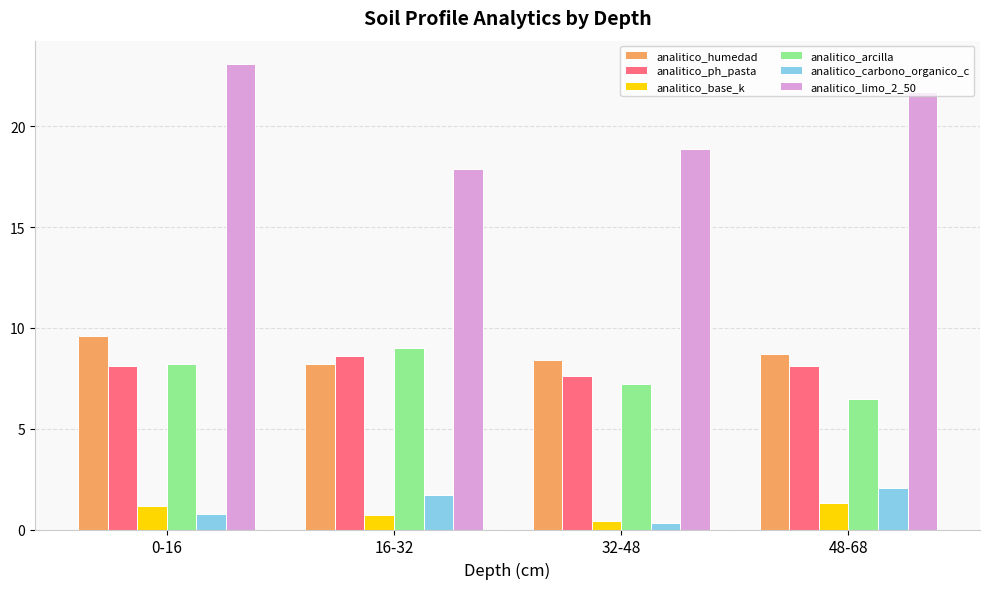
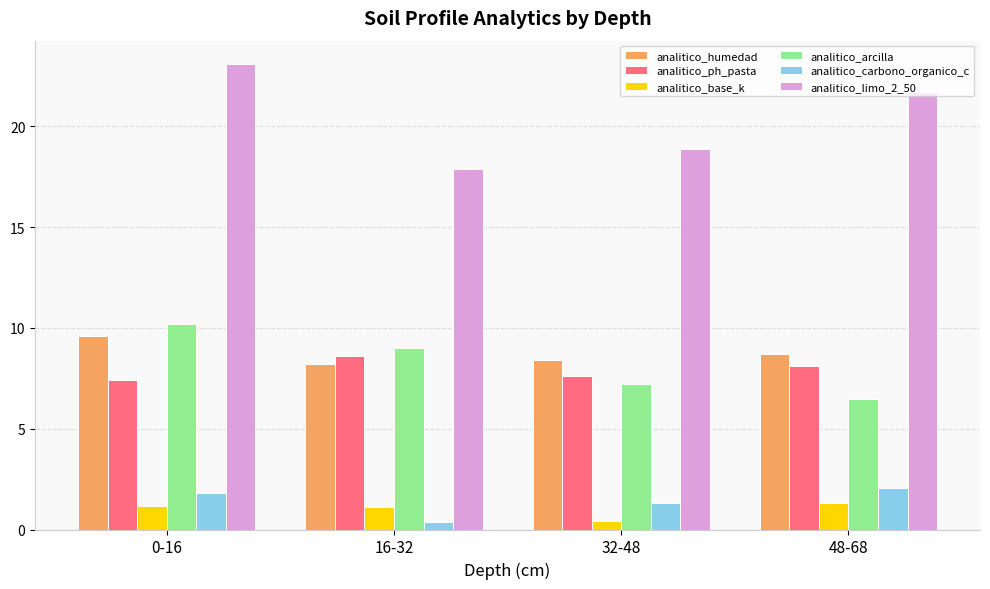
  {
    "analitico_humedad": {
      "0-16": 9.6,
      "16-32": 8.2,
      "32-48": 8.4,
      "48-68": 8.7
    },
    "analitico_ph_pasta": {
-     "0-16": 8.1,
+     "0-16": 7.4,
      "16-32": 8.6,
      "32-48": 7.6,
      "48-68": 8.1
    },
    "analitico_base_k": {
      "0-16": 1.2,
-     "16-32": 0.7,
+     "16-32": 1.1,
      "32-48": 0.4,
      "48-68": 1.3
    },
    "analitico_arcilla": {
-     "0-16": 8.2,
+     "0-16": 10.2,
      "16-32": 9.0,
      "32-48": 7.2,
      "48-68": 6.5
    },
    "analitico_carbono_organico_c": {
-     "0-16": 0.8,
-     "16-32": 1.7,
-     "32-48": 0.3,
+     "0-16": 1.8,
+     "16-32": 0.4,
+     "32-48": 1.3,
      "48-68": 2.1
    },
    "analitico_limo_2_50": {
      "0-16": 23.1,
      "16-32": 17.9,
      "32-48": 18.9
    }
  }
